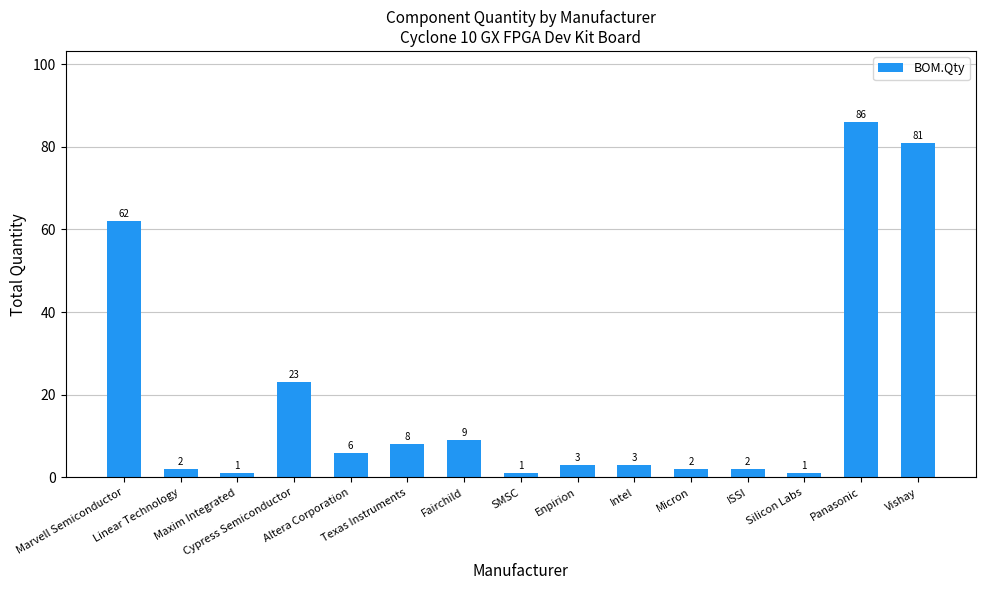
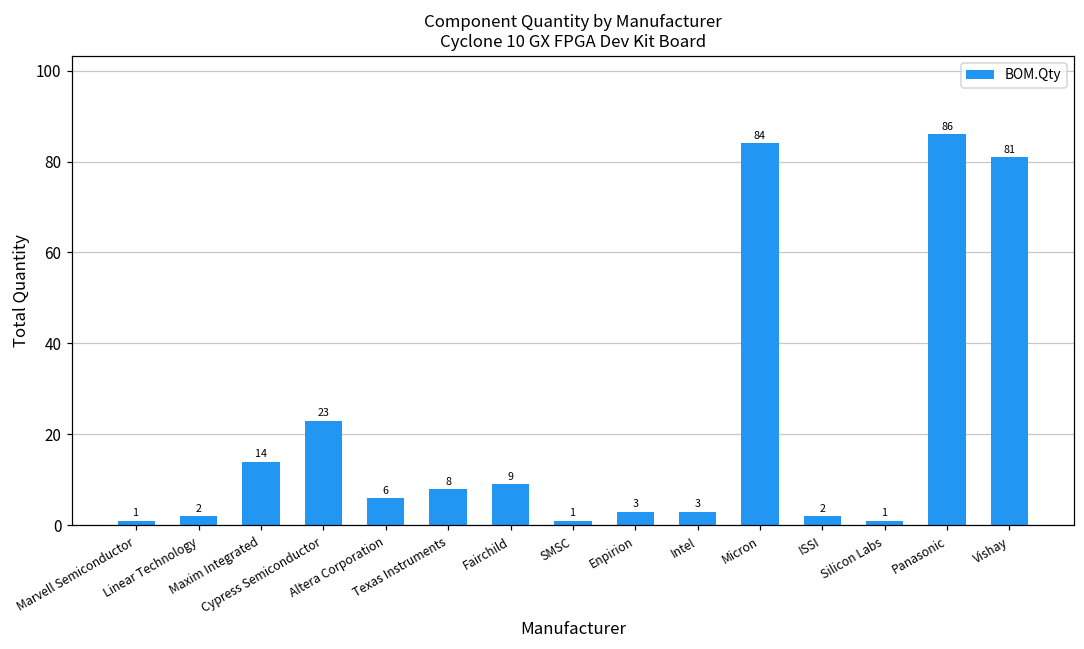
  {
-   "Marvell Semiconductor": 62,
+   "Marvell Semiconductor": 1,
    "Linear Technology": 2,
-   "Maxim Integrated": 1,
+   "Maxim Integrated": 14,
    "Cypress Semiconductor": 23,
    "Altera Corporation": 6,
    "Texas Instruments": 8,
    "Fairchild": 9,
    "SMSC": 1,
    "Enpirion": 3,
    "Intel": 3,
-   "Micron": 2,
+   "Micron": 84,
    "ISSI": 2,
    "Silicon Labs": 1,
    "Panasonic": 86,
    "Vishay": 81
  }
